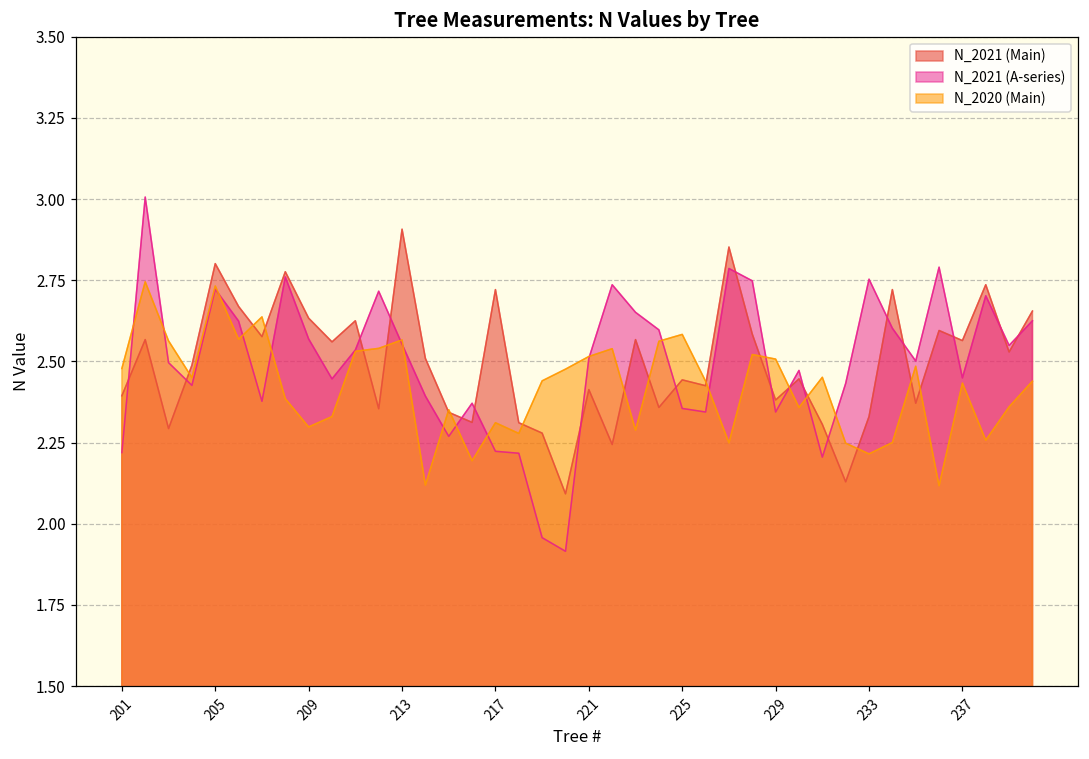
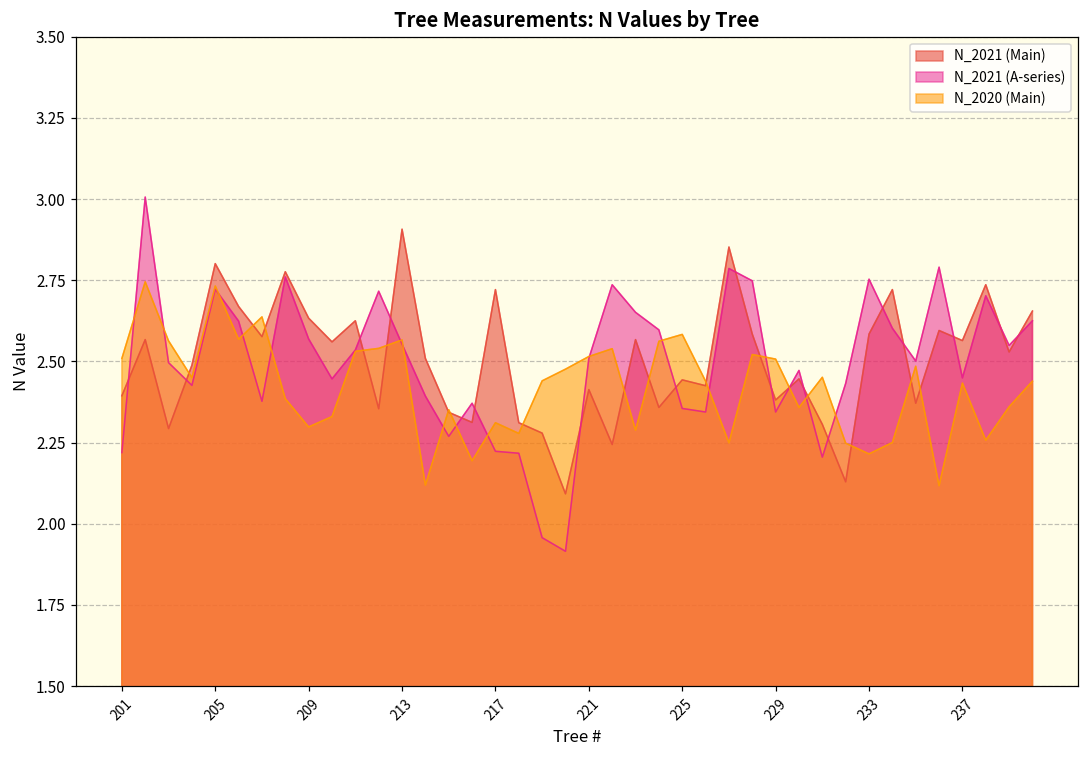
  {
    "N_2021 (Main)": {
      "201": 2.39,
      "205": 2.80,
      "209": 2.63,
      "213": 2.91,
      "217": 2.72,
      "221": 2.41,
      "225": 2.44,
      "229": 2.38,
-     "233": 2.33,
+     "233": 2.58,
      "237": 2.56
    },
    "N_2021 (A-series)": {
      "201": 2.22,
      "205": 2.72,
      "209": 2.57,
      "213": 2.55,
      "217": 2.22,
      "225": 2.36,
      "229": 2.34,
      "233": 2.75,
      "237": 2.45
    },
    "N_2020 (Main)": {
-     "201": 2.48,
+     "201": 2.51,
      "205": 2.73,
      "209": 2.30,
      "213": 2.57,
      "217": 2.31,
      "225": 2.58,
      "229": 2.51,
      "233": 2.22,
      "237": 2.43
    }
  }
